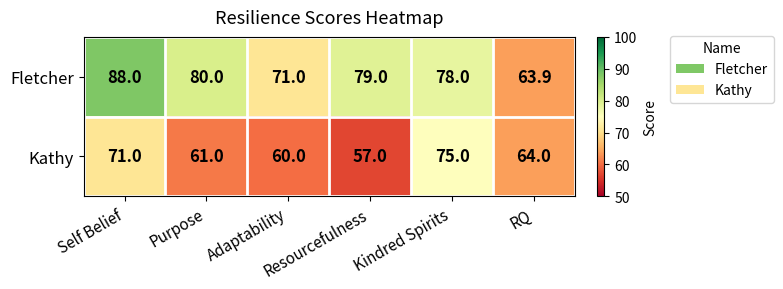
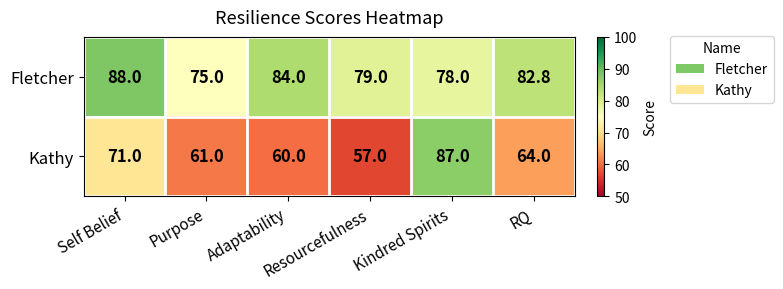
  {
    "Fletcher": {
      "Self Belief": 88.0,
-     "Purpose": 80.0,
-     "Adaptability": 71.0,
+     "Purpose": 75.0,
+     "Adaptability": 84.0,
      "Resourcefulness": 79.0,
      "Kindred Spirits": 78.0,
-     "RQ": 63.9
+     "RQ": 82.8
    },
    "Kathy": {
      "Self Belief": 71.0,
      "Purpose": 61.0,
      "Adaptability": 60.0,
      "Resourcefulness": 57.0,
-     "Kindred Spirits": 75.0,
+     "Kindred Spirits": 87.0,
      "RQ": 64.0
    }
  }
